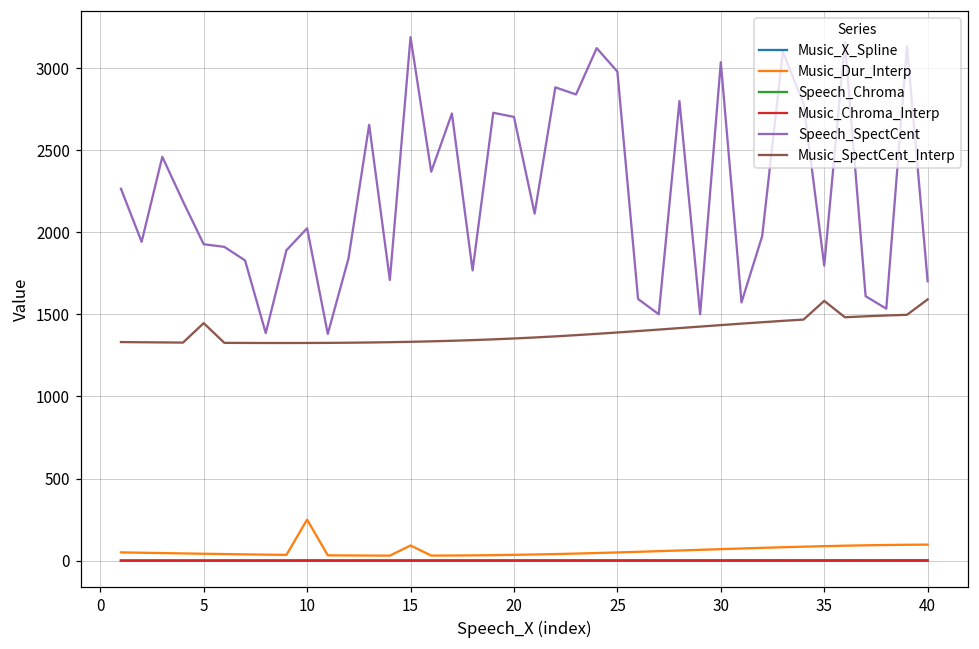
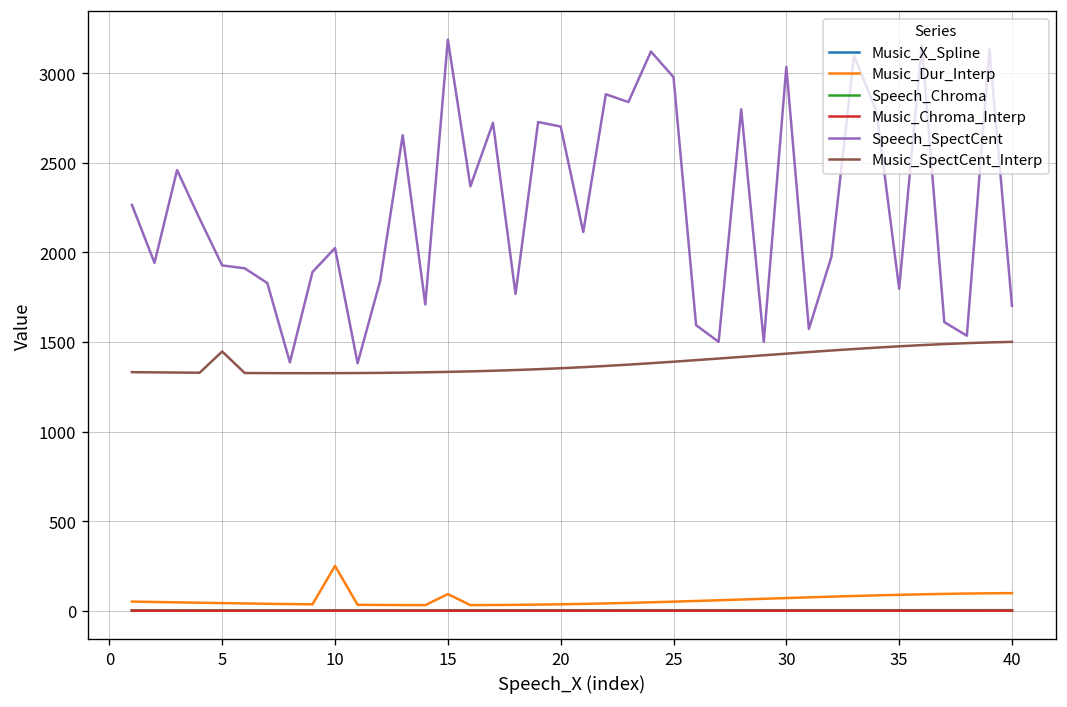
  {
    "Music_Dur_Interp": {
      "5": 40,
      "10": 250,
      "15": 90,
      "20": 40,
      "25": 50,
      "30": 70,
      "35": 90,
      "40": 100
    },
    "Speech_SpectCent": {
      "5": 1930,
      "10": 2020,
      "15": 3190,
      "20": 2700,
      "25": 2980,
      "30": 3040,
      "35": 1800,
      "40": 1700
    },
    "Music_SpectCent_Interp": {
      "5": 1450,
      "10": 1330,
      "15": 1330,
      "20": 1350,
      "25": 1390,
      "30": 1430,
-     "35": 1580,
-     "40": 1590
+     "35": 1480,
+     "40": 1500
    }
  }
